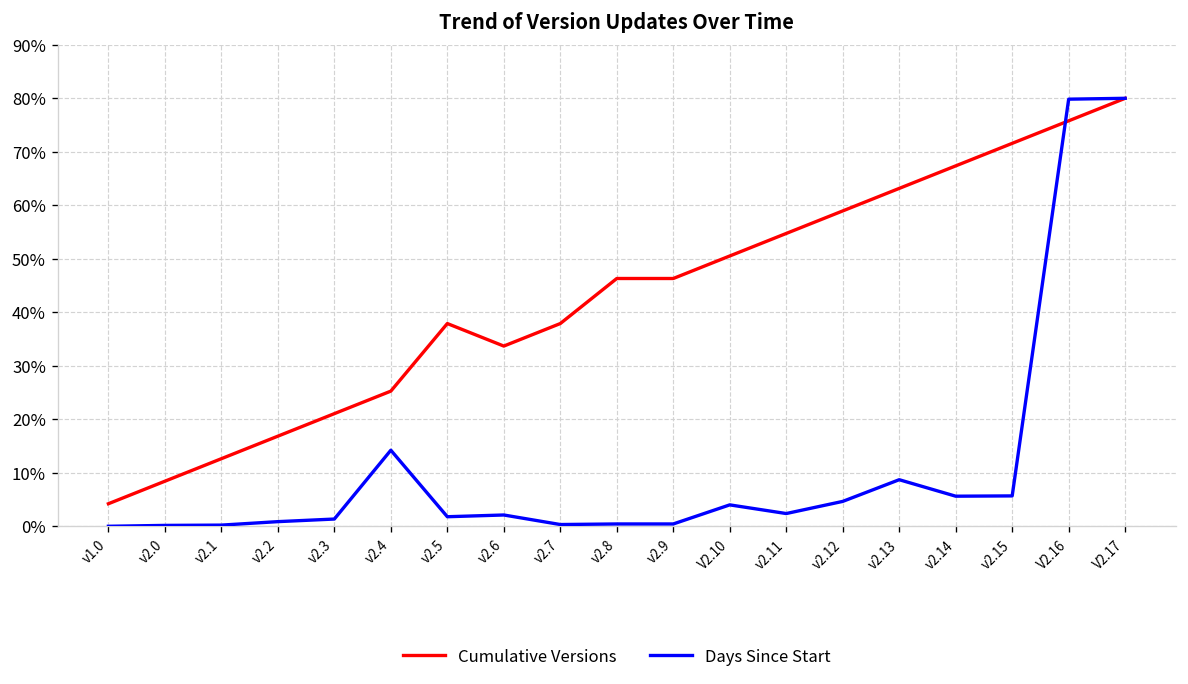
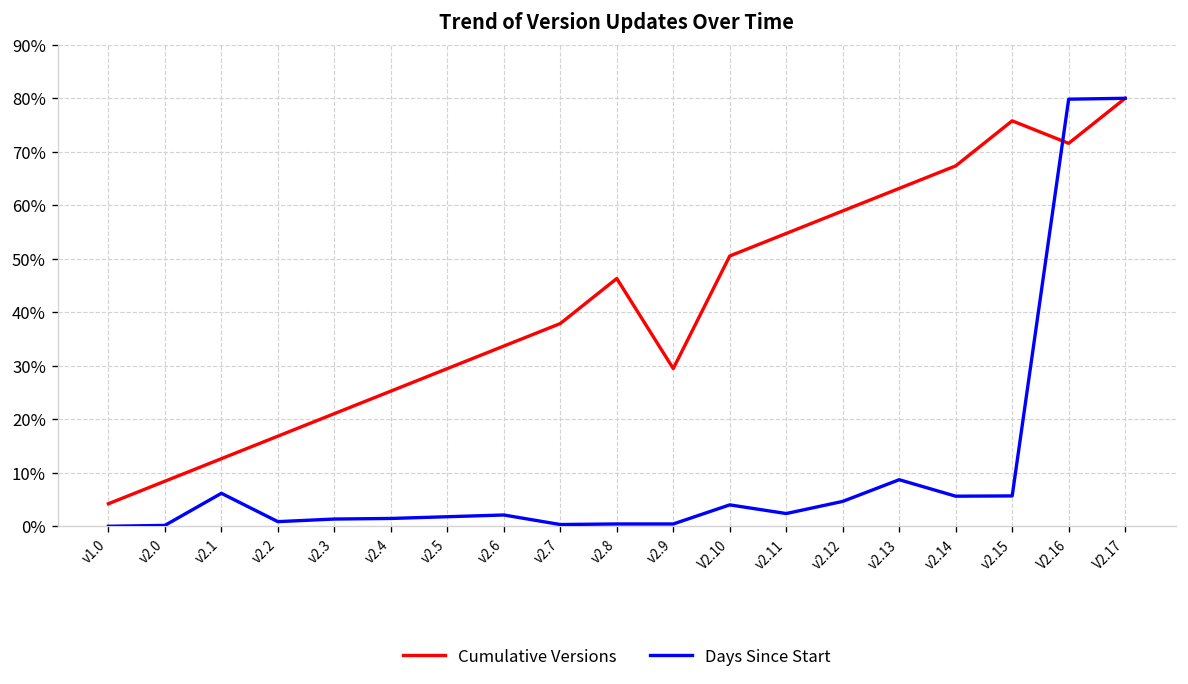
  {
    "Cumulative Versions": {
      "v1.0": "4%",
      "v2.0": "8%",
      "v2.1": "13%",
      "v2.2": "17%",
      "v2.3": "21%",
      "v2.4": "25%",
-     "v2.5": "38%",
+     "v2.5": "29%",
      "v2.6": "34%",
      "v2.7": "38%",
      "v2.8": "46%",
-     "v2.9": "46%",
+     "v2.9": "29%",
      "V2.10": "51%",
      "v2.11": "55%",
      "v2.12": "59%",
      "v2.13": "63%",
      "v2.14": "67%",
-     "v2.15": "72%",
-     "V2.16": "76%"
+     "v2.15": "76%",
+     "V2.16": "72%"
    },
    "Days Since Start": {
      "v1.0": "0%",
      "v2.0": "0%",
-     "v2.1": "0%",
+     "v2.1": "6%",
      "v2.2": "1%",
      "v2.3": "1%",
-     "v2.4": "14%",
+     "v2.4": "1%",
      "v2.5": "2%",
      "v2.6": "2%",
      "v2.7": "0%",
      "v2.8": "0%",
      "v2.9": "0%",
      "V2.10": "4%",
      "v2.11": "2%",
      "v2.12": "5%",
      "v2.13": "9%",
      "v2.14": "6%",
      "v2.15": "6%",
      "V2.16": "80%"
    }
  }
